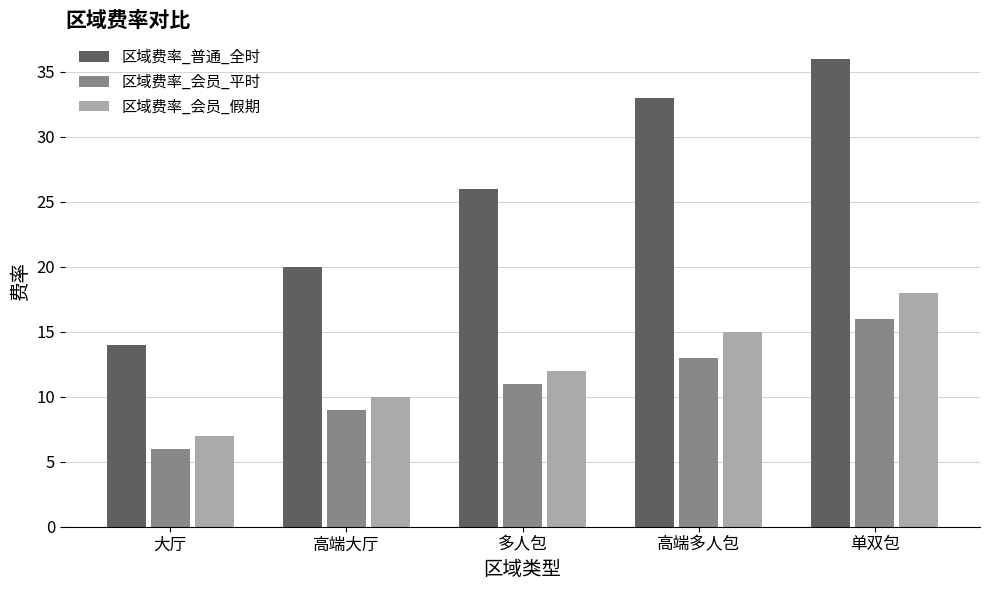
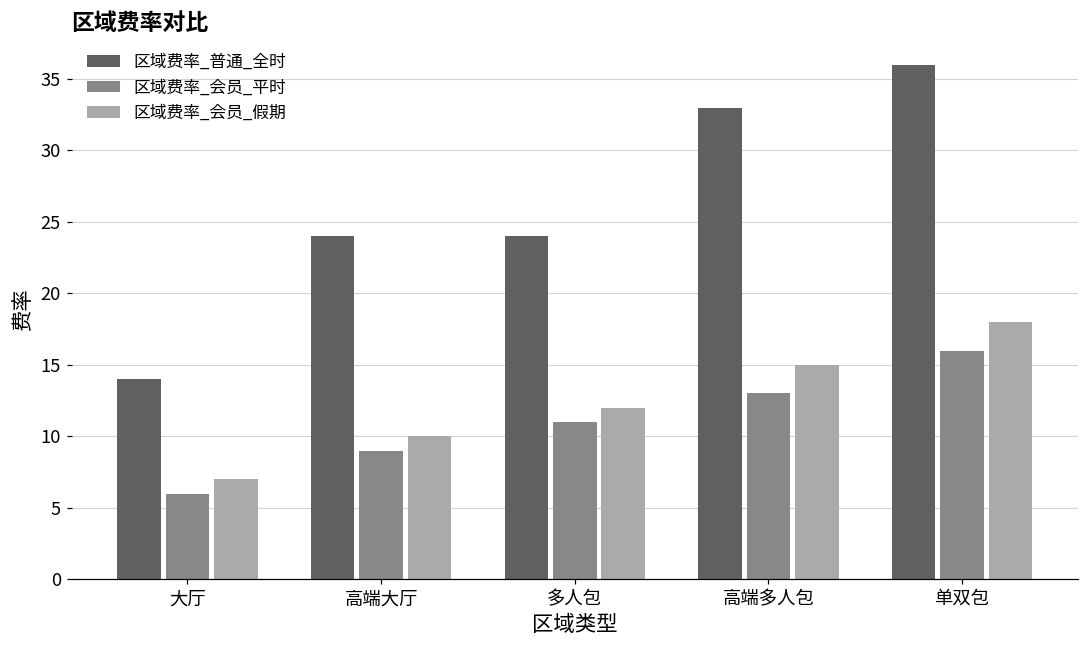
  {
    "区域费率_普通_全时": {
      "大厅": 14,
-     "高端大厅": 20,
-     "多人包": 26,
+     "高端大厅": 24,
+     "多人包": 24,
      "高端多人包": 33,
      "单双包": 36
    }
  }
